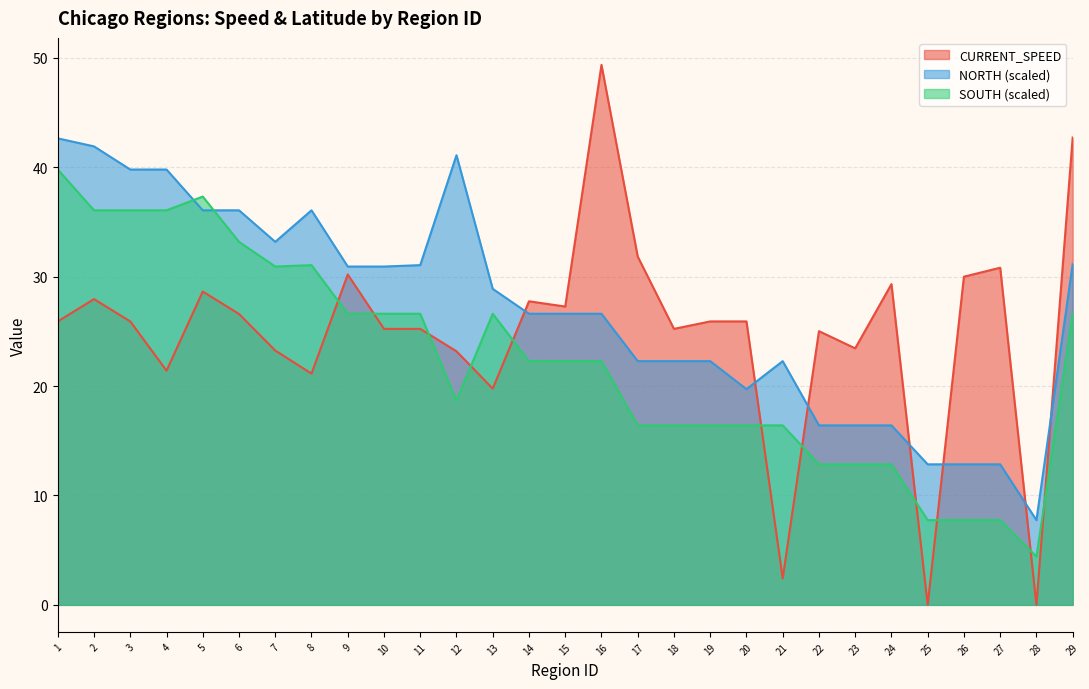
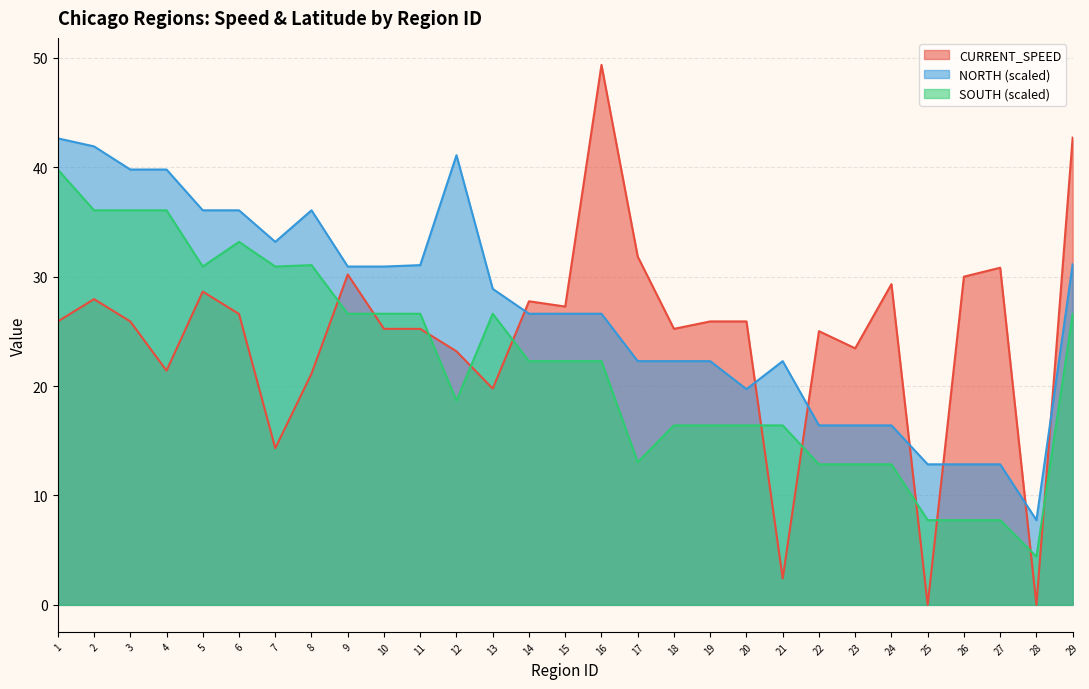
  {
    "CURRENT_SPEED": {
      "1": 25.9,
      "2": 28.0,
      "3": 25.9,
      "4": 21.4,
      "5": 28.6,
      "6": 26.6,
-     "7": 23.3,
+     "7": 14.3,
      "8": 21.1,
      "9": 30.2,
      "10": 25.2,
      "11": 25.2,
      "12": 23.2,
      "13": 19.8,
      "14": 27.8,
      "15": 27.3,
      "16": 49.4,
      "17": 31.8,
      "18": 25.2,
      "19": 25.9,
      "20": 25.9,
      "21": 2.4,
      "22": 25.0,
      "23": 23.5,
      "24": 29.3,
      "25": 0.0,
      "26": 30.0,
      "27": 30.8,
      "28": 0.0,
      "29": 42.7
    },
    "NORTH (scaled)": {
      "1": 42.6,
      "2": 41.9,
      "3": 39.8,
      "4": 39.8,
      "5": 36.1,
      "6": 36.1,
      "7": 33.2,
      "8": 36.1,
      "9": 30.9,
      "10": 30.9,
      "11": 31.1,
      "12": 41.1,
      "13": 28.9,
      "14": 26.6,
      "15": 26.6,
      "16": 26.6,
      "17": 22.3,
      "18": 22.3,
      "19": 22.3,
      "20": 19.7,
      "21": 22.3,
      "22": 16.4,
      "23": 16.4,
      "24": 16.4,
      "25": 12.8,
      "26": 12.8,
      "27": 12.8,
      "28": 7.7,
      "29": 31.1
    },
    "SOUTH (scaled)": {
      "1": 39.8,
      "2": 36.1,
      "3": 36.1,
      "4": 36.1,
-     "5": 37.3,
+     "5": 30.9,
      "6": 33.2,
      "7": 30.9,
      "8": 31.1,
      "9": 26.6,
      "10": 26.6,
      "11": 26.6,
      "12": 18.7,
      "13": 26.6,
      "14": 22.3,
      "15": 22.3,
      "16": 22.3,
-     "17": 16.4,
+     "17": 13.0,
      "18": 16.4,
      "19": 16.4,
      "20": 16.4,
      "21": 16.4,
      "22": 12.8,
      "23": 12.8,
      "24": 12.8,
      "25": 7.7,
      "26": 7.7,
      "27": 7.7,
      "28": 4.4,
      "29": 26.6
    }
  }
